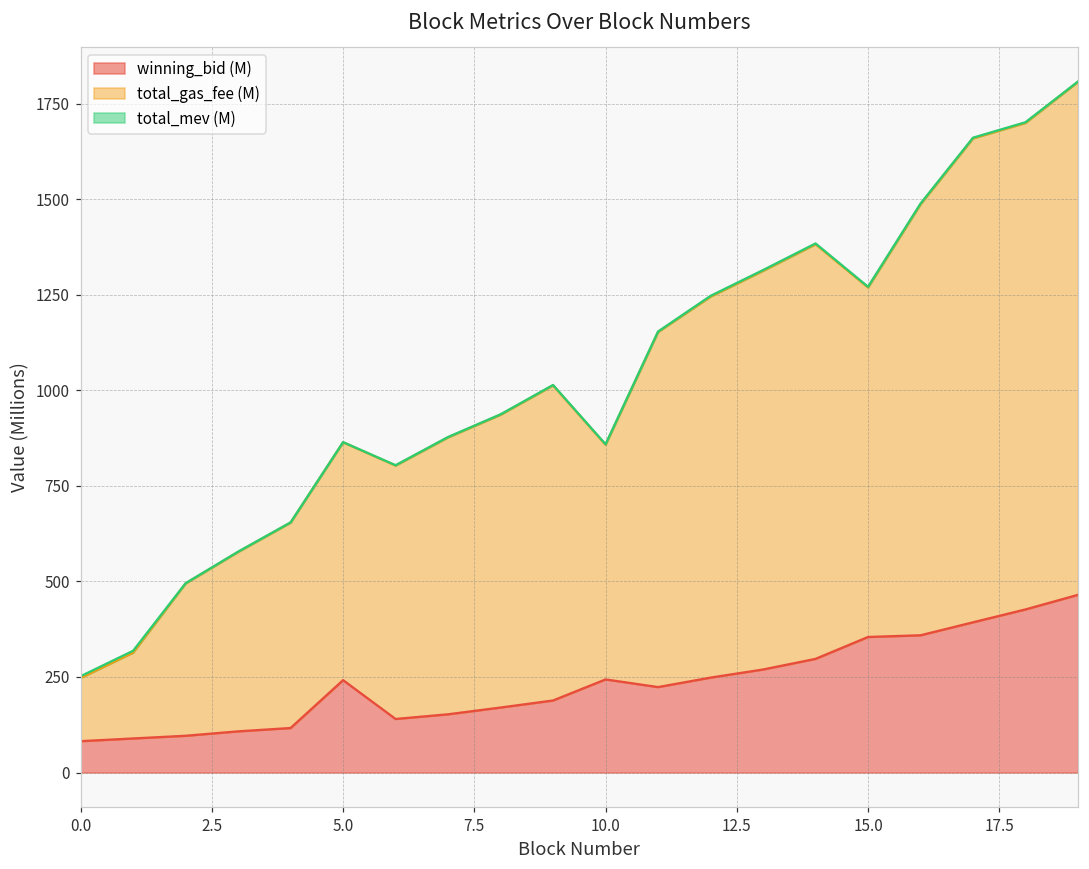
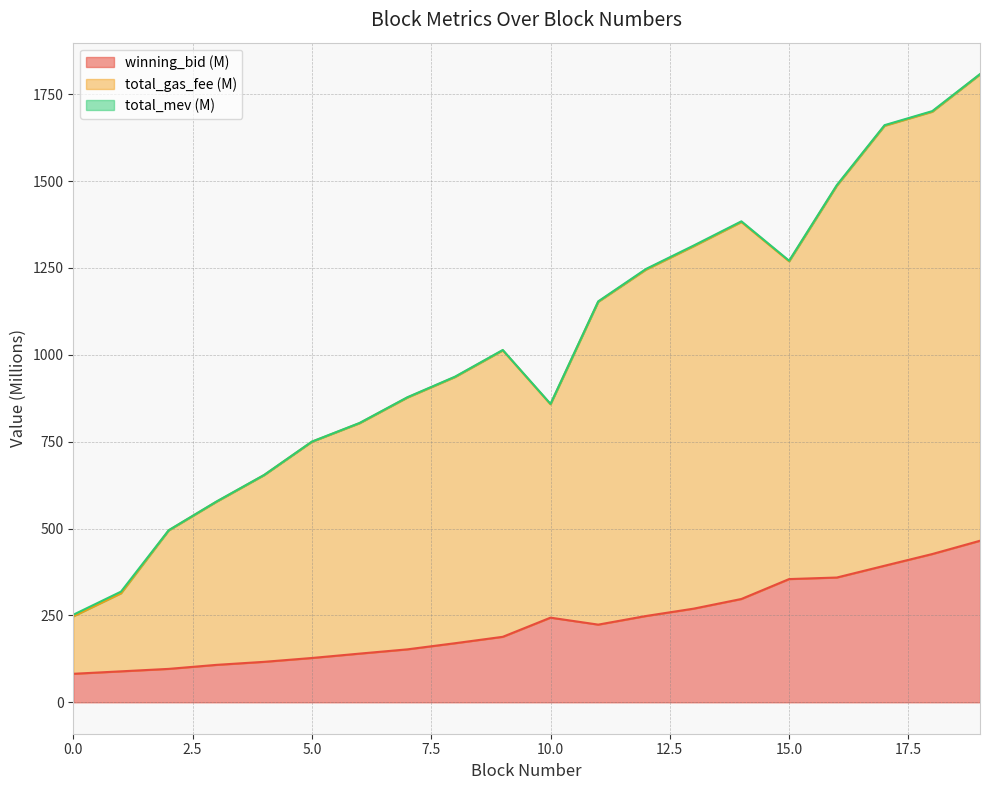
  {
    "winning_bid (M)": {
      "0.0": 80,
-     "5.0": 240,
+     "5.0": 130,
      "10.0": 240,
      "15.0": 350
    }
  }
